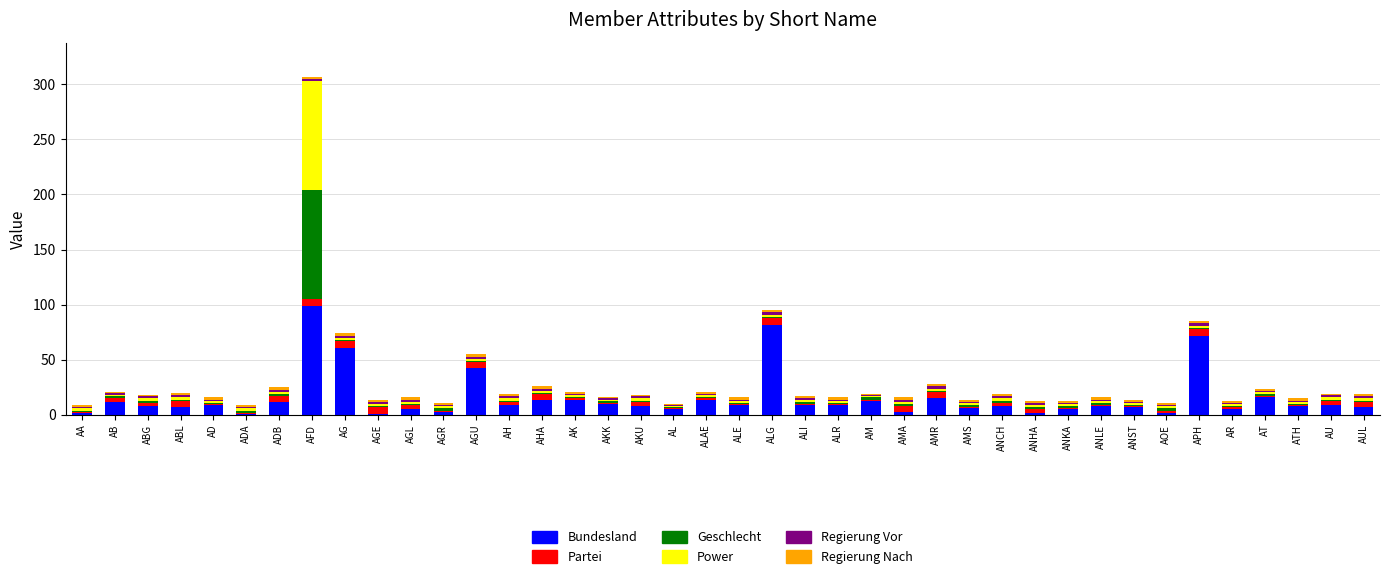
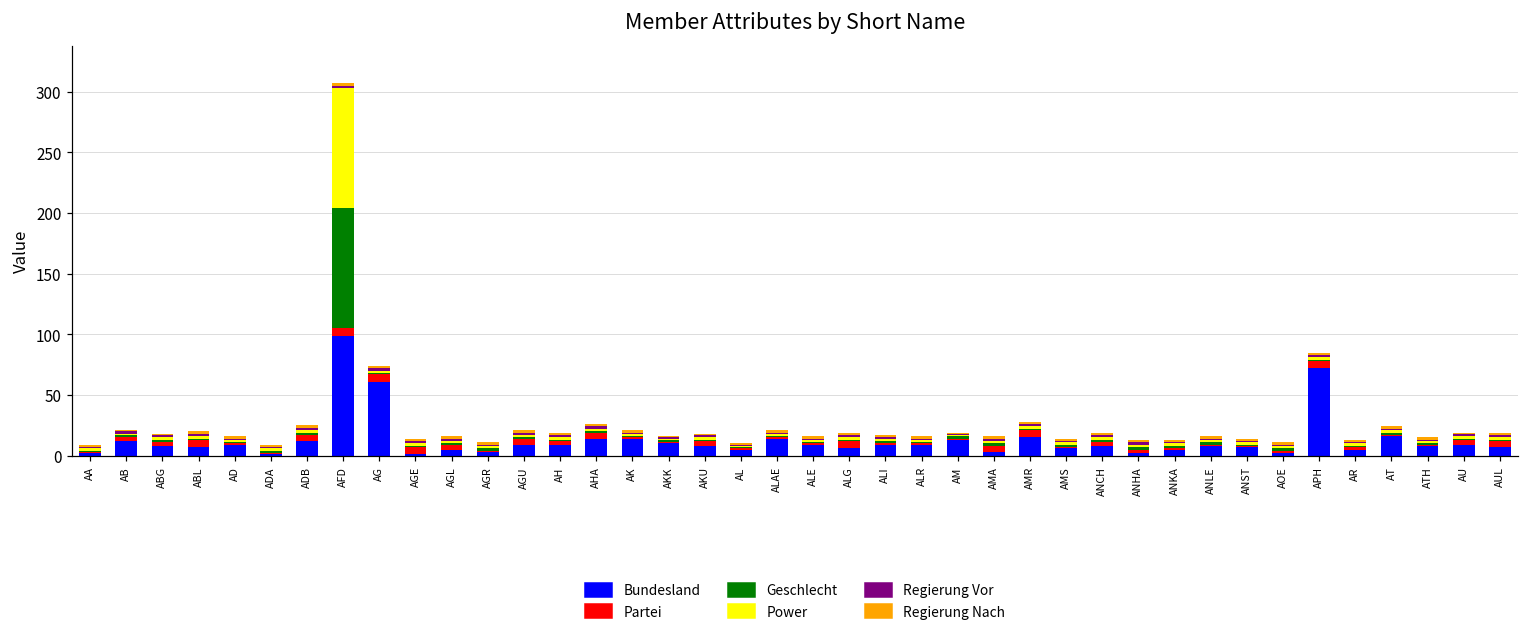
  {
    "Bundesland": {
      "AB": 12,
      "ABG": 8,
      "ABL": 7,
      "AD": 9,
      "ADB": 12,
      "AFD": 99,
      "AG": 61,
      "AGL": 5,
      "AGR": 3,
-     "AGU": 43,
+     "AGU": 9,
      "AH": 9,
      "AHA": 14,
      "AK": 14,
      "AKK": 10,
      "AKU": 8,
      "AL": 5,
      "ALAE": 14,
      "ALE": 9,
-     "ALG": 82,
+     "ALG": 6,
      "ALI": 9,
      "ALR": 9,
      "AM": 13,
      "AMA": 3,
      "AMR": 15,
      "AMS": 6,
      "ANCH": 8,
      "ANKA": 5,
      "ANLE": 8,
      "ANST": 7,
      "APH": 72,
      "AR": 5,
      "AT": 16,
      "ATH": 8,
      "AU": 9,
      "AUL": 7
    },
    "Partei": {
      "AB": 3,
      "ABG": 3,
      "ABL": 6,
      "ADB": 5,
      "AFD": 6,
      "AG": 6,
      "AGE": 6,
      "AGL": 4,
      "AGU": 5,
      "AH": 3,
      "AHA": 5,
      "AKU": 4,
      "ALG": 6,
      "AMA": 5,
      "AMR": 6,
      "ANCH": 3,
      "ANHA": 3,
      "APH": 6,
      "AU": 4,
      "AUL": 5
    },
    "Geschlecht": {
      "AFD": 99
    },
    "Power": {
      "AFD": 99
    }
  }
